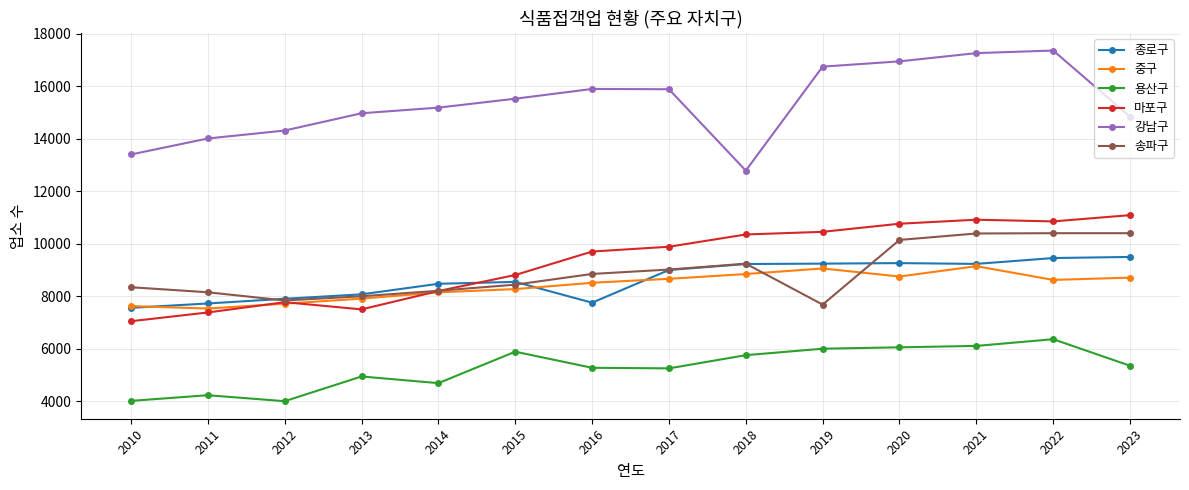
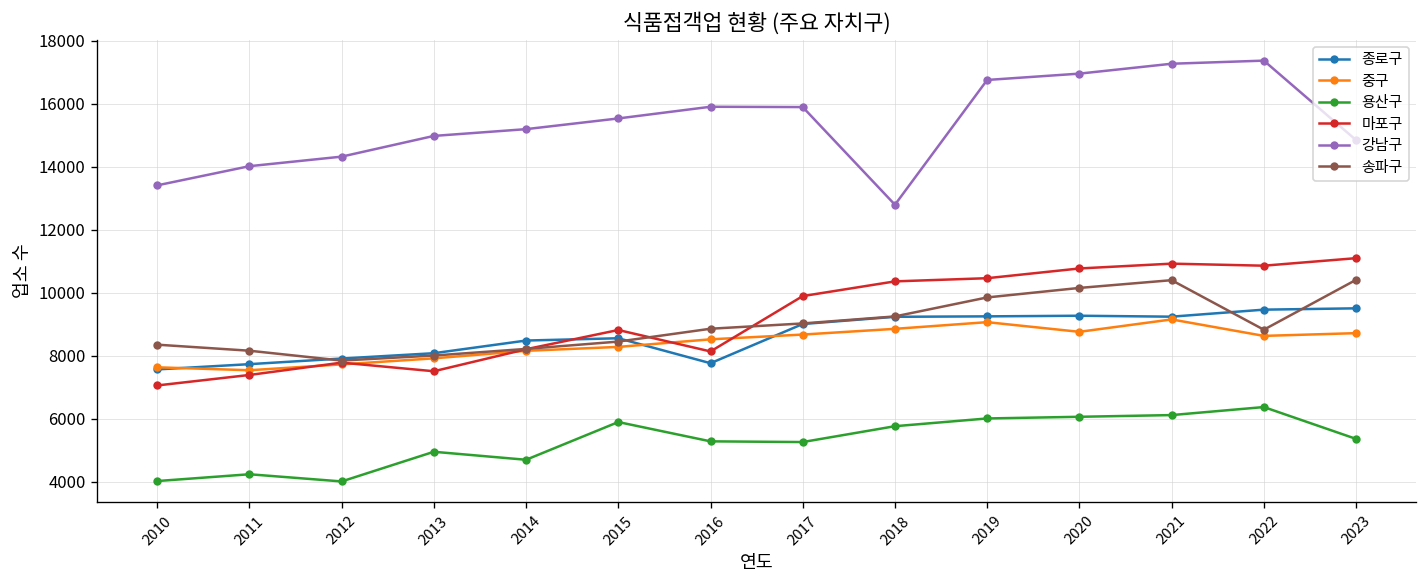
  {
    "종로구": {
      "2011": 7700,
      "2014": 8500,
      "2015": 8600,
      "2016": 7800,
      "2019": 9200,
      "2020": 9300,
      "2022": 9500,
      "2023": 9500
    },
    "중구": {
      "2011": 7500,
      "2015": 8300,
      "2016": 8500,
      "2017": 8700,
      "2018": 8900,
      "2019": 9100,
      "2020": 8800,
      "2022": 8600,
      "2023": 8700
    },
    "용산구": {
      "2010": 4000,
      "2011": 4200,
      "2012": 4000,
      "2013": 4900,
      "2014": 4700,
      "2015": 5900,
      "2016": 5300,
      "2017": 5300,
      "2018": 5800,
      "2019": 6000,
      "2020": 6100,
      "2021": 6100,
      "2022": 6400,
      "2023": 5400
    },
    "마포구": {
      "2010": 7100,
      "2011": 7400,
      "2013": 7500,
      "2015": 8800,
-     "2016": 9700,
+     "2016": 8100,
      "2017": 9900,
      "2018": 10400,
      "2019": 10500,
      "2020": 10800,
      "2021": 10900,
      "2022": 10900,
      "2023": 11100
    },
    "강남구": {
      "2010": 13400,
      "2011": 14000,
      "2012": 14300,
      "2013": 15000,
      "2014": 15200,
      "2015": 15500,
      "2016": 15900,
      "2017": 15900,
      "2018": 12800,
      "2019": 16800,
      "2020": 17000,
      "2021": 17300,
      "2022": 17400
    },
    "송파구": {
      "2010": 8300,
      "2011": 8200,
      "2015": 8400,
      "2016": 8900,
-     "2019": 7700,
+     "2019": 9800,
      "2020": 10200,
      "2021": 10400,
-     "2022": 10400,
+     "2022": 8800,
      "2023": 10400
    }
  }
